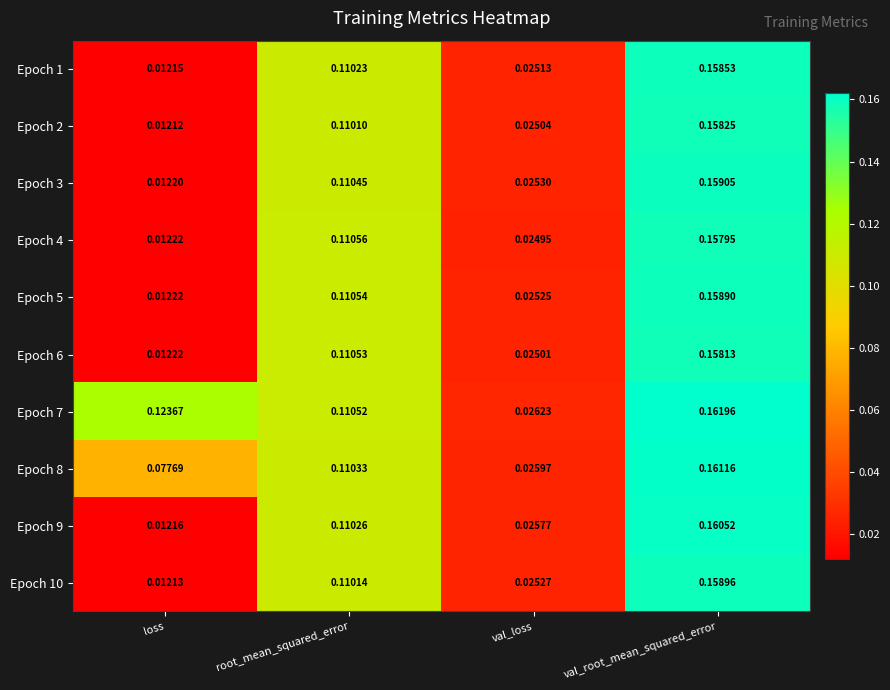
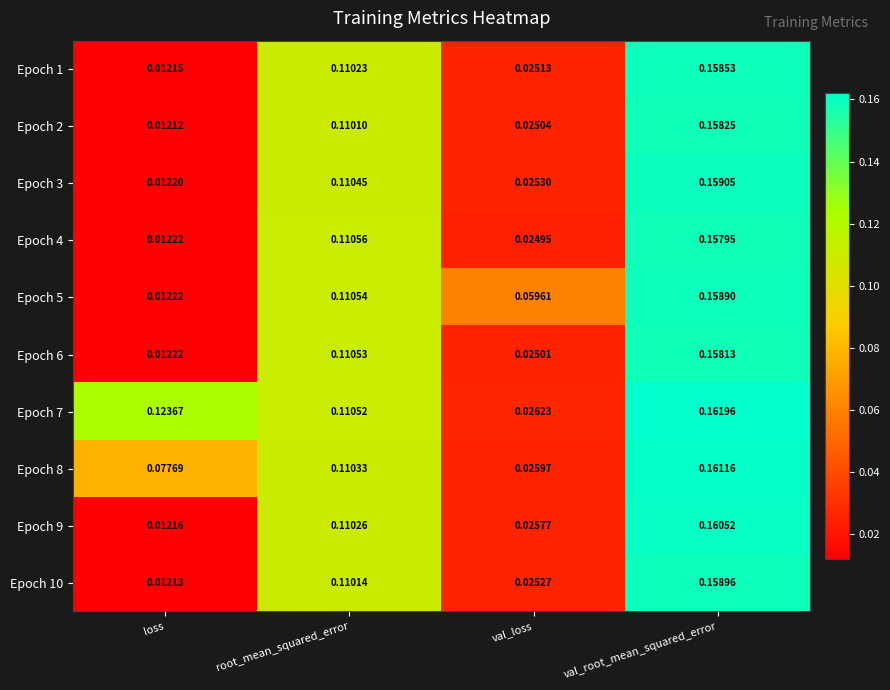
  {
    "Epoch 1": {
      "loss": 0.01215,
      "root_mean_squared_error": 0.11023,
      "val_loss": 0.02513,
      "val_root_mean_squared_error": 0.15853
    },
    "Epoch 2": {
      "loss": 0.01212,
      "root_mean_squared_error": 0.11010,
      "val_loss": 0.02504,
      "val_root_mean_squared_error": 0.15825
    },
    "Epoch 3": {
      "loss": 0.01220,
      "root_mean_squared_error": 0.11045,
      "val_loss": 0.02530,
      "val_root_mean_squared_error": 0.15905
    },
    "Epoch 4": {
      "loss": 0.01222,
      "root_mean_squared_error": 0.11056,
      "val_loss": 0.02495,
      "val_root_mean_squared_error": 0.15795
    },
    "Epoch 5": {
      "loss": 0.01222,
      "root_mean_squared_error": 0.11054,
-     "val_loss": 0.02525,
+     "val_loss": 0.05961,
      "val_root_mean_squared_error": 0.15890
    },
    "Epoch 6": {
      "loss": 0.01222,
      "root_mean_squared_error": 0.11053,
      "val_loss": 0.02501,
      "val_root_mean_squared_error": 0.15813
    },
    "Epoch 7": {
      "loss": 0.12367,
      "root_mean_squared_error": 0.11052,
      "val_loss": 0.02623,
      "val_root_mean_squared_error": 0.16196
    },
    "Epoch 8": {
      "loss": 0.07769,
      "root_mean_squared_error": 0.11033,
      "val_loss": 0.02597,
      "val_root_mean_squared_error": 0.16116
    },
    "Epoch 9": {
      "loss": 0.01216,
      "root_mean_squared_error": 0.11026,
      "val_loss": 0.02577,
      "val_root_mean_squared_error": 0.16052
    },
    "Epoch 10": {
      "loss": 0.01213,
      "root_mean_squared_error": 0.11014,
      "val_loss": 0.02527,
      "val_root_mean_squared_error": 0.15896
    }
  }
